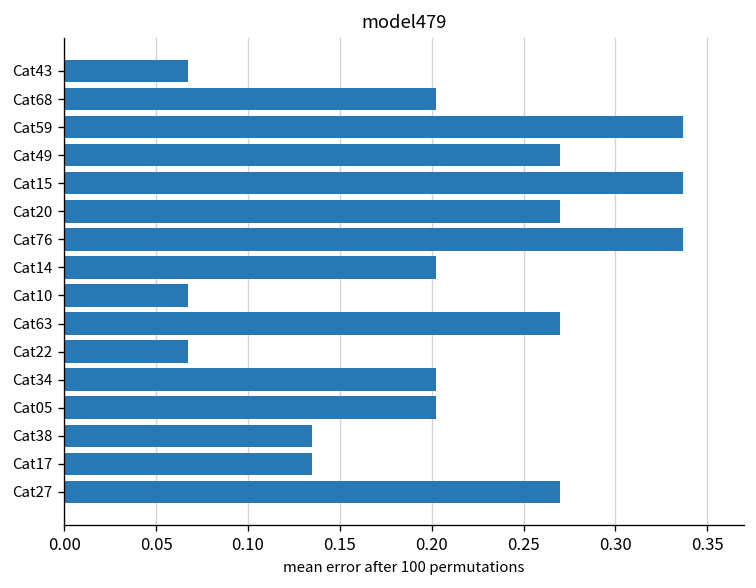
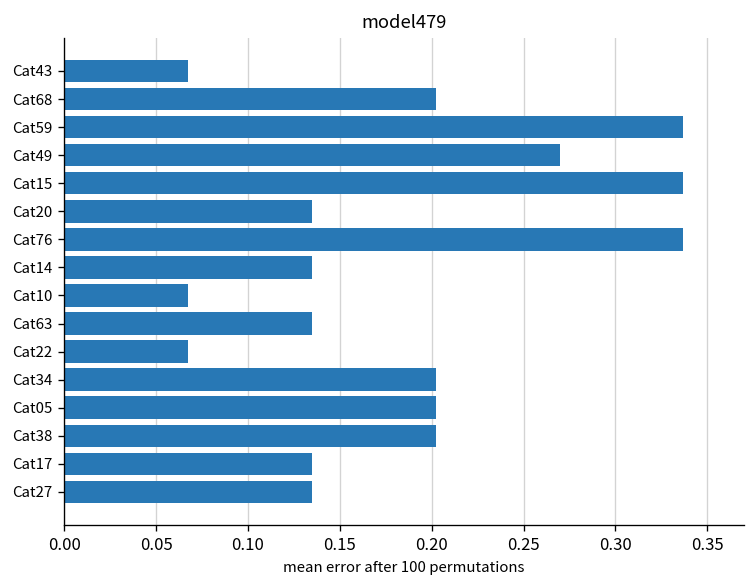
  {
    "Cat43": 0.067,
    "Cat68": 0.202,
    "Cat59": 0.337,
    "Cat49": 0.270,
    "Cat15": 0.337,
-   "Cat20": 0.270,
+   "Cat20": 0.135,
    "Cat76": 0.337,
-   "Cat14": 0.202,
+   "Cat14": 0.135,
    "Cat10": 0.067,
-   "Cat63": 0.270,
+   "Cat63": 0.135,
    "Cat22": 0.067,
    "Cat34": 0.202,
    "Cat05": 0.202,
-   "Cat38": 0.135,
+   "Cat38": 0.202,
    "Cat17": 0.135,
-   "Cat27": 0.270
+   "Cat27": 0.135
  }
